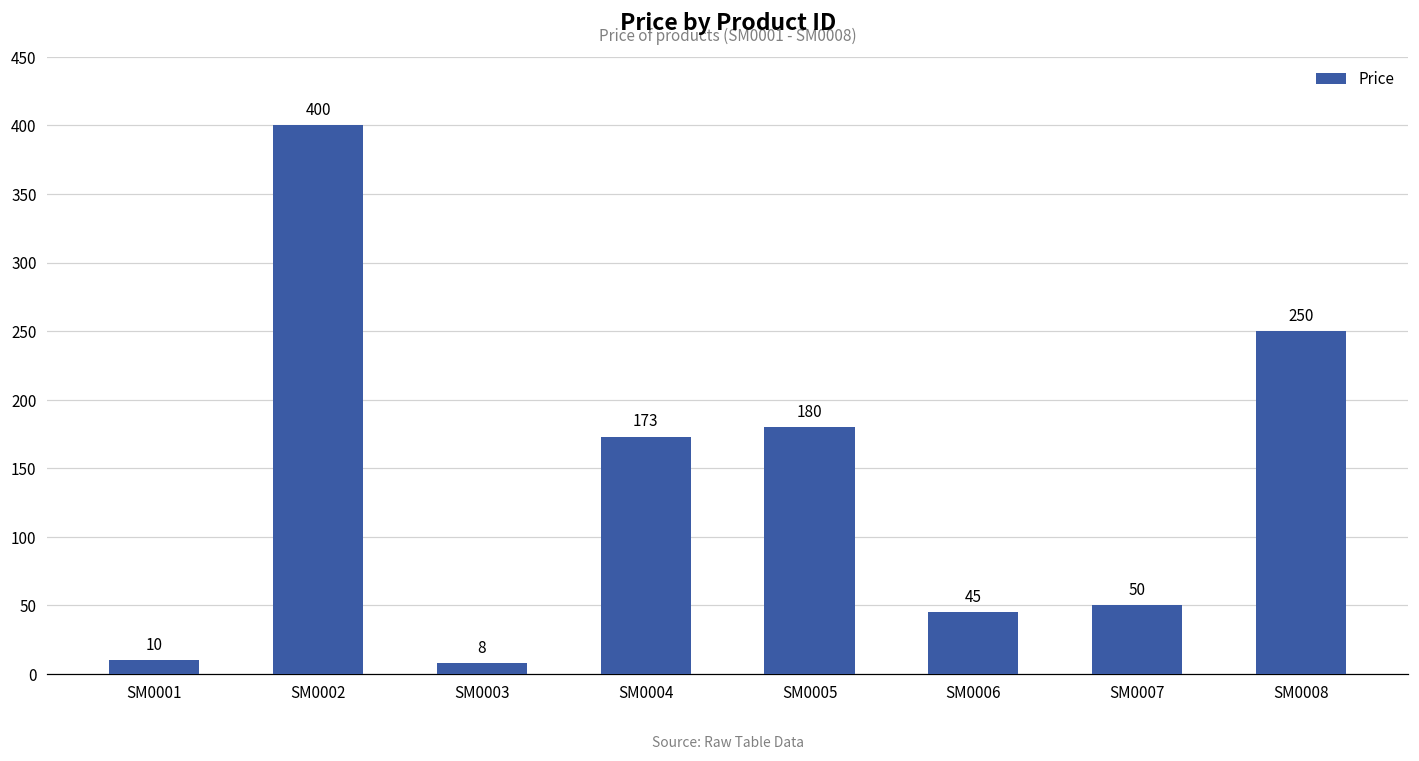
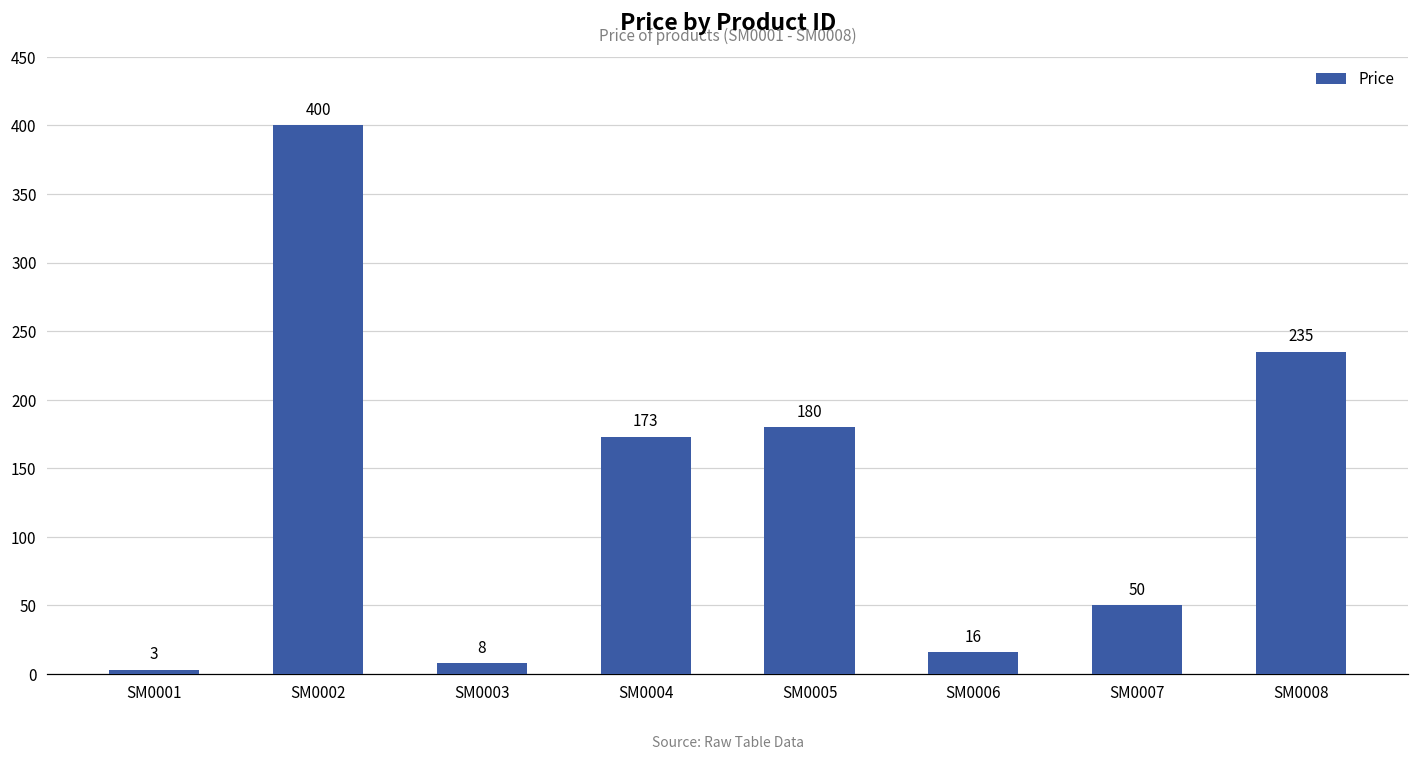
  {
-   "SM0001": 10,
+   "SM0001": 3,
    "SM0002": 400,
    "SM0003": 8,
    "SM0004": 173,
    "SM0005": 180,
-   "SM0006": 45,
+   "SM0006": 16,
    "SM0007": 50,
-   "SM0008": 250
+   "SM0008": 235
  }
